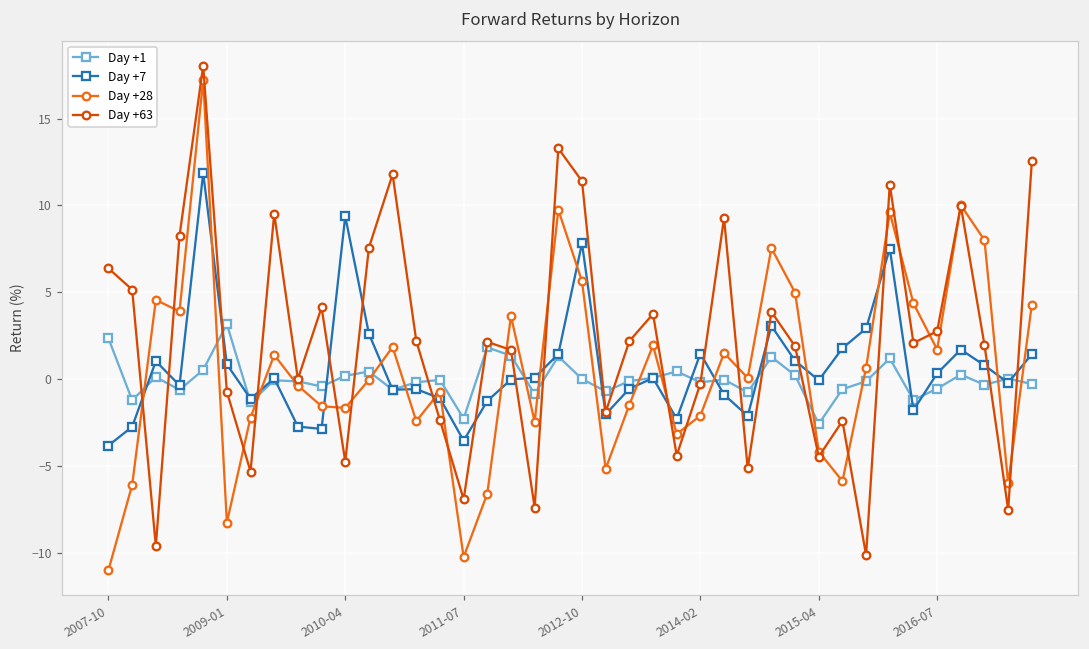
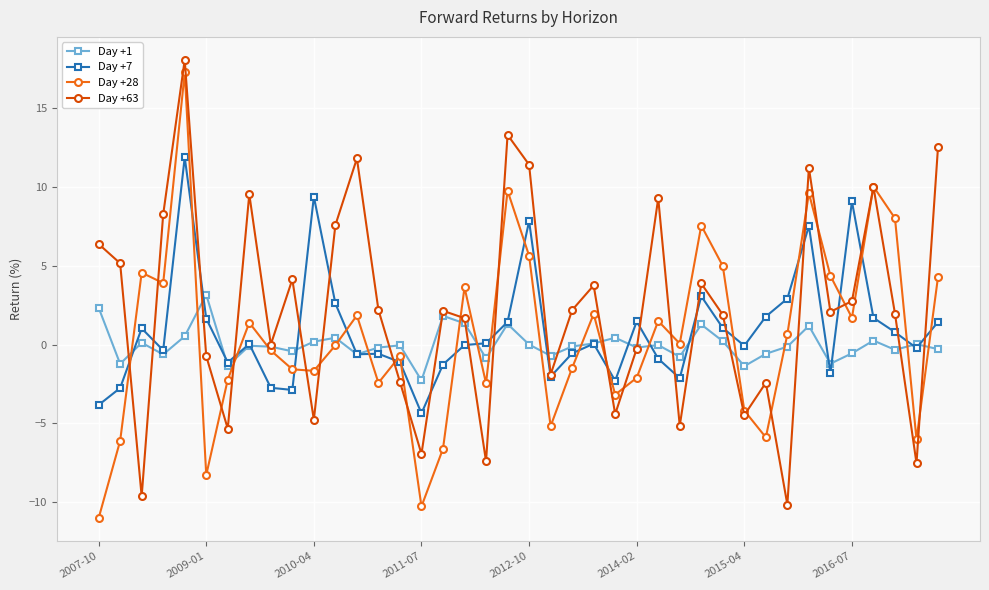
  {
    "Day +1": {
      "2007-10": 2.3,
      "2009-01": 3.2,
      "2010-04": 0.2,
      "2011-07": -2.3,
      "2012-10": 0.0,
-     "2015-04": -2.6,
+     "2015-04": -1.4,
      "2016-07": -0.6
    },
    "Day +7": {
      "2007-10": -3.8,
-     "2009-01": 0.8,
+     "2009-01": 1.6,
      "2010-04": 9.4,
-     "2011-07": -3.5,
+     "2011-07": -4.4,
      "2012-10": 7.8,
      "2014-02": 1.5,
      "2015-04": -0.1,
-     "2016-07": 0.3
+     "2016-07": 9.1
    }
  }
